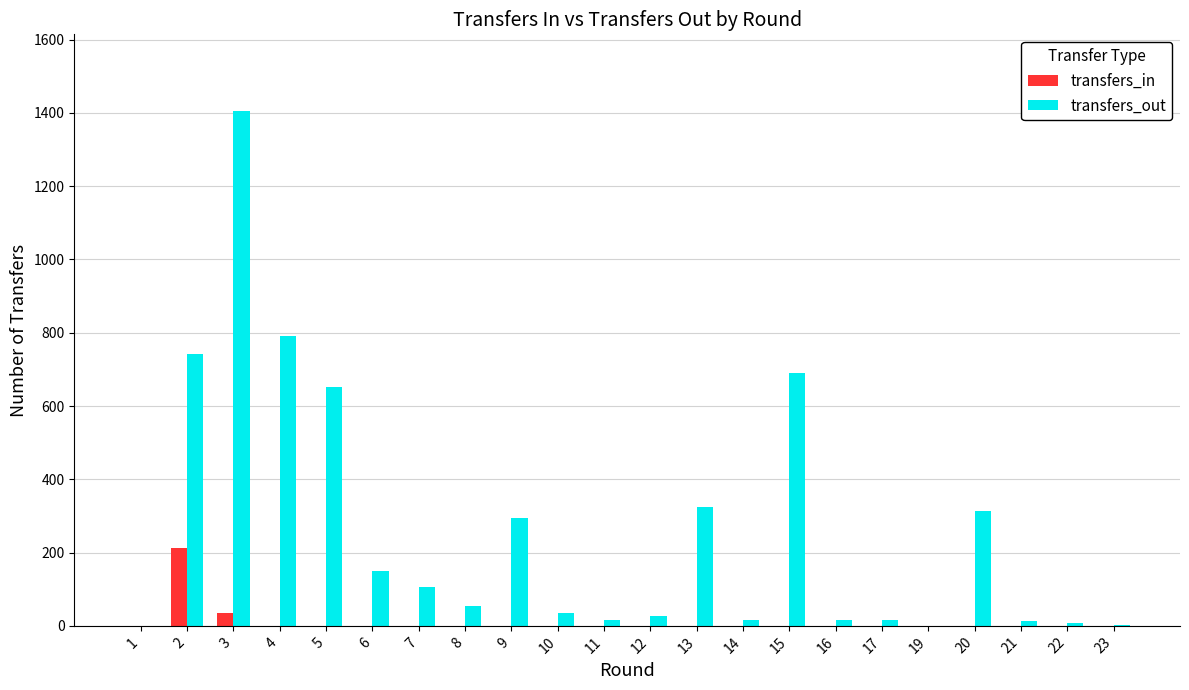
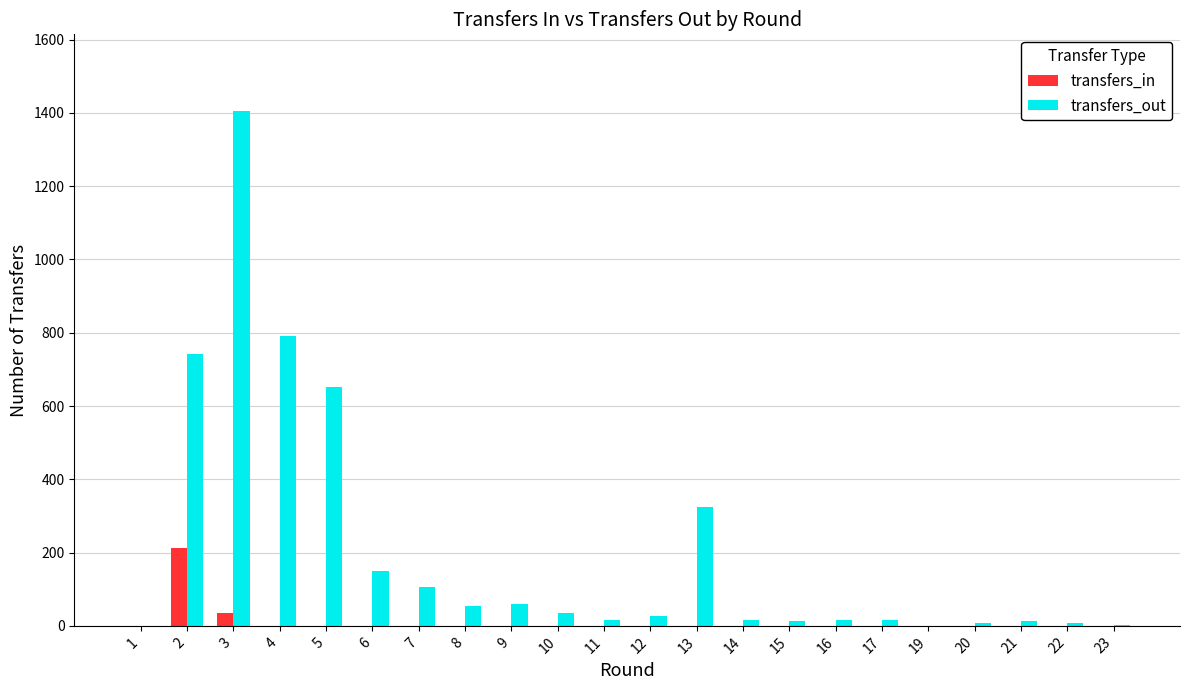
  {
    "transfers_in": {
      "1": 0,
      "2": 210,
      "3": 30,
      "4": 0,
      "5": 0,
      "6": 0,
      "7": 0,
      "8": 0,
      "9": 0,
      "10": 0,
      "11": 0,
      "12": 0,
      "13": 0,
      "14": 0,
      "15": 0,
      "16": 0,
      "17": 0,
      "19": 0,
      "20": 0,
      "21": 0,
      "22": 0,
      "23": 0
    },
    "transfers_out": {
      "1": 0,
      "2": 740,
      "3": 1400,
      "4": 790,
      "5": 650,
      "6": 150,
      "7": 110,
      "8": 50,
-     "9": 290,
+     "9": 60,
      "10": 40,
      "11": 20,
      "12": 30,
      "13": 330,
      "14": 20,
-     "15": 690,
+     "15": 10,
      "16": 20,
      "17": 20,
      "19": 0,
-     "20": 310,
+     "20": 10,
      "21": 10,
      "22": 10
    }
  }
